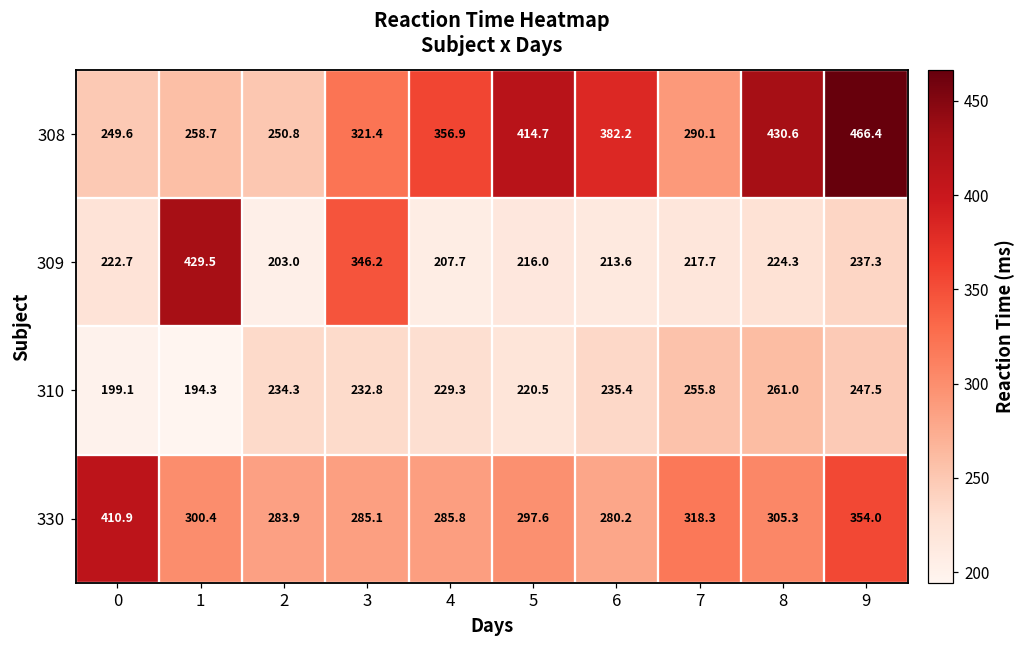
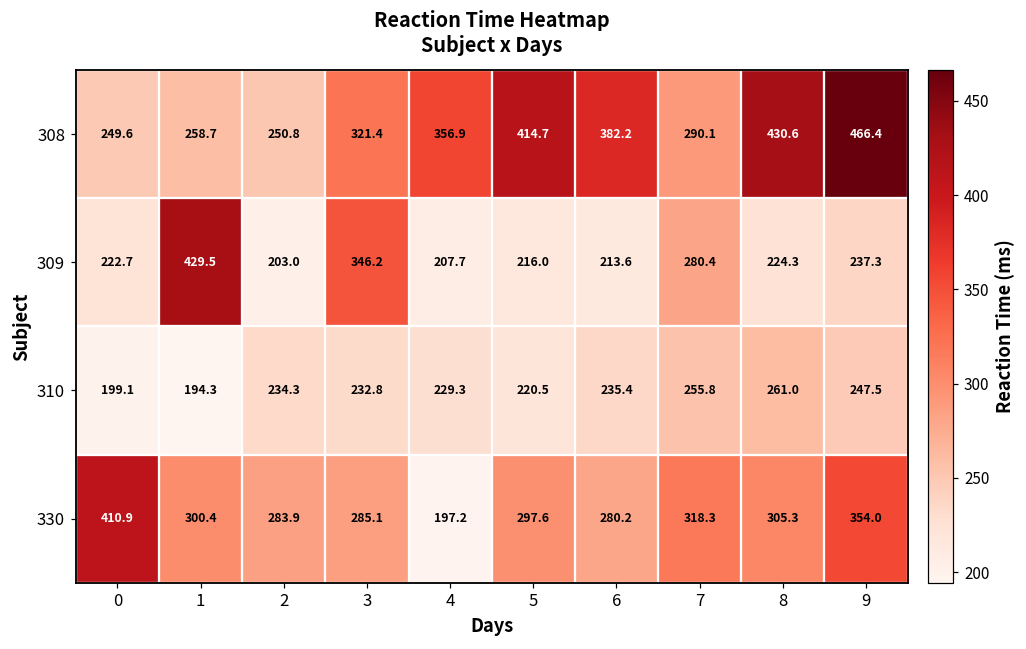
  {
    "308": {
      "0": 249.6,
      "1": 258.7,
      "2": 250.8,
      "3": 321.4,
      "4": 356.9,
      "5": 414.7,
      "6": 382.2,
      "7": 290.1,
      "8": 430.6,
      "9": 466.4
    },
    "309": {
      "0": 222.7,
      "1": 429.5,
      "2": 203.0,
      "3": 346.2,
      "4": 207.7,
      "5": 216.0,
      "6": 213.6,
-     "7": 217.7,
+     "7": 280.4,
      "8": 224.3,
      "9": 237.3
    },
    "310": {
      "0": 199.1,
      "1": 194.3,
      "2": 234.3,
      "3": 232.8,
      "4": 229.3,
      "5": 220.5,
      "6": 235.4,
      "7": 255.8,
      "8": 261.0,
      "9": 247.5
    },
    "330": {
      "0": 410.9,
      "1": 300.4,
      "2": 283.9,
      "3": 285.1,
-     "4": 285.8,
+     "4": 197.2,
      "5": 297.6,
      "6": 280.2,
      "7": 318.3,
      "8": 305.3,
      "9": 354.0
    }
  }
